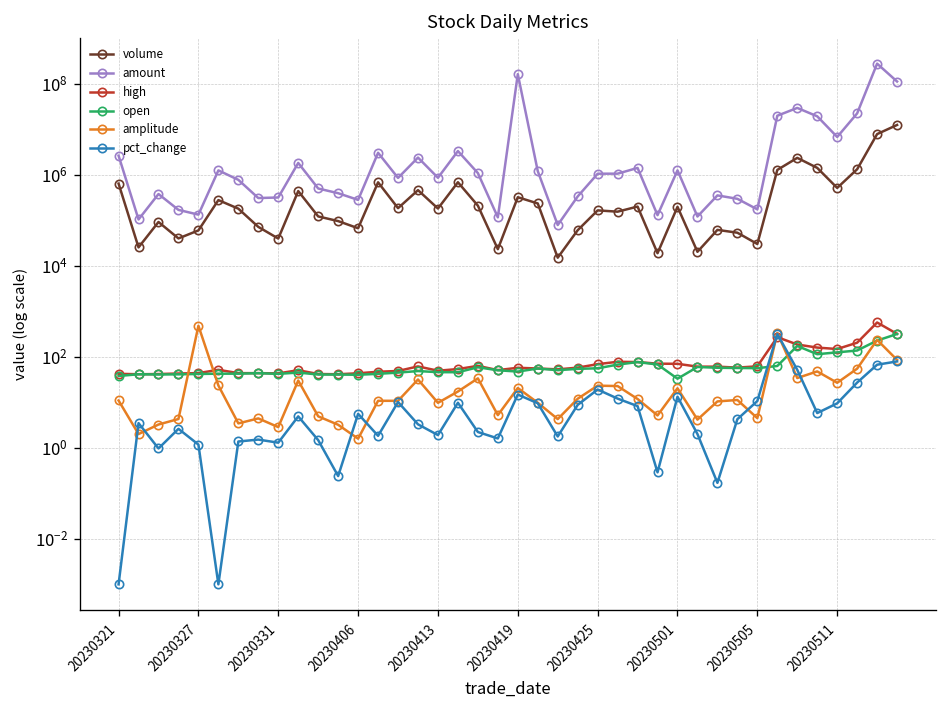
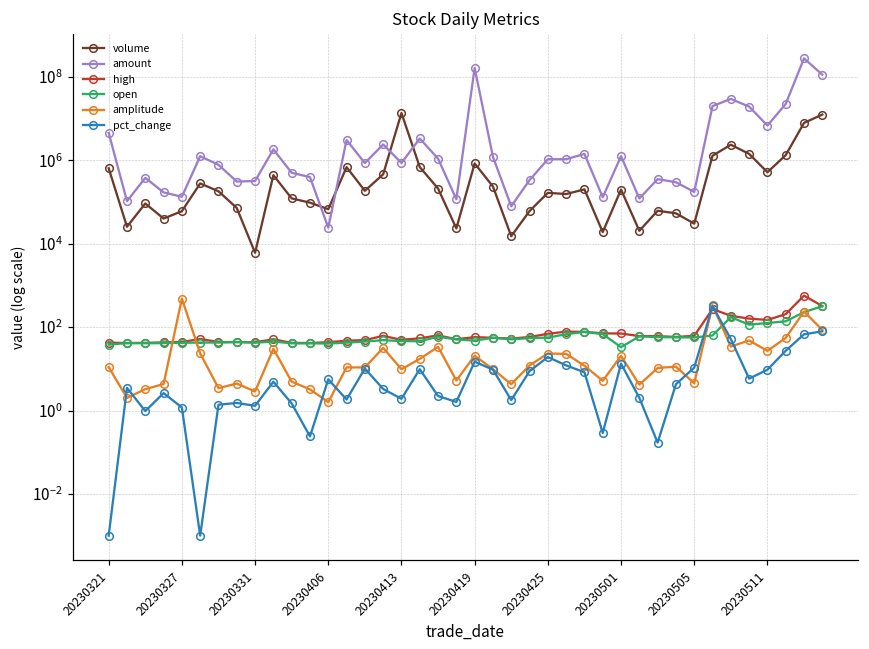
  {
    "volume": {
      "20230321": 600000,
      "20230327": 60000,
-     "20230331": 40000,
+     "20230331": 6000,
      "20230406": 70000,
-     "20230413": 200000,
-     "20230419": 300000,
+     "20230413": 14000000,
+     "20230419": 800000,
      "20230425": 200000,
      "20230501": 200000,
      "20230505": 30000,
      "20230511": 500000
    },
    "amount": {
-     "20230321": 3000000,
+     "20230321": 5000000,
      "20230327": 130000,
      "20230331": 300000,
-     "20230406": 300000,
+     "20230406": 20000,
      "20230413": 900000,
      "20230419": 160000000,
      "20230425": 1100000,
      "20230501": 1300000,
      "20230505": 200000,
      "20230511": 7000000
    },
    "high": {
      "20230419": 60,
      "20230425": 70,
      "20230501": 70,
      "20230511": 150
    },
    "open": {
      "20230419": 50,
      "20230425": 60,
      "20230501": 30,
      "20230511": 130
    },
    "amplitude": {
      "20230321": 11,
      "20230327": 500,
      "20230331": 3,
      "20230406": 1.6,
      "20230413": 10,
      "20230419": 20,
      "20230425": 20,
      "20230501": 20,
      "20230505": 5,
      "20230511": 30
    },
    "pct_change": {
      "20230321": 0.0010,
      "20230327": 1.2,
      "20230331": 1.3,
      "20230406": 6,
      "20230413": 2,
      "20230419": 15,
      "20230425": 20,
      "20230501": 13,
      "20230505": 11,
      "20230511": 10
    }
  }
